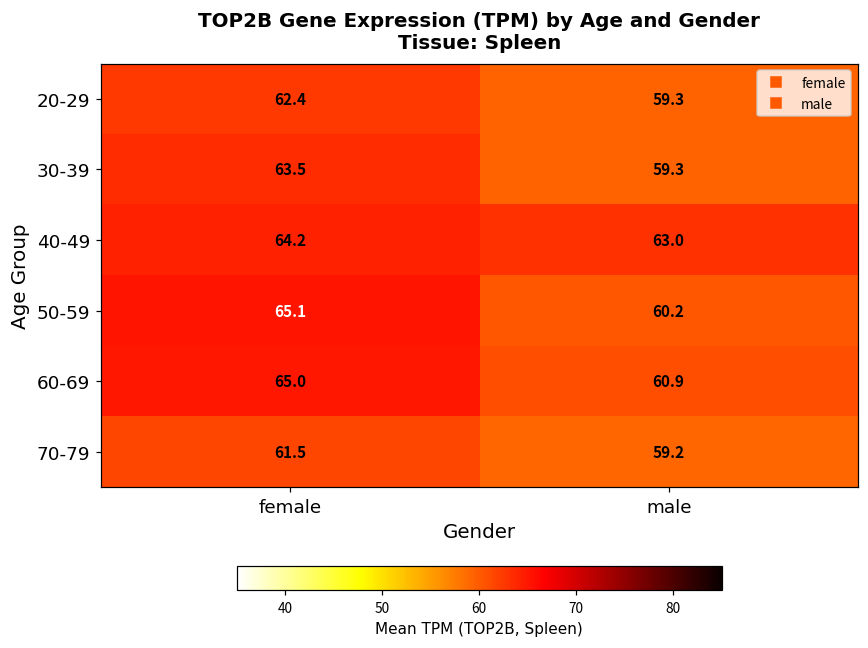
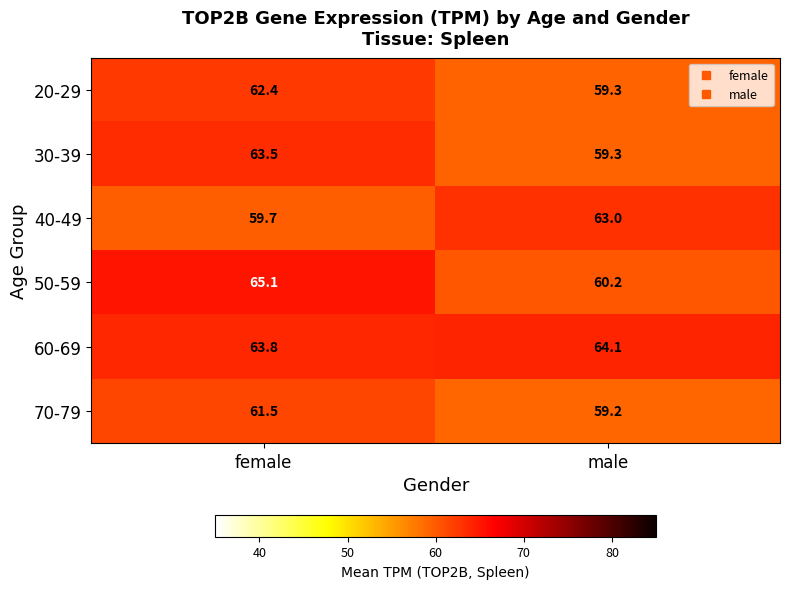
  {
    "20-29": {
      "female": 62.4,
      "male": 59.3
    },
    "30-39": {
      "female": 63.5,
      "male": 59.3
    },
    "40-49": {
-     "female": 64.2,
+     "female": 59.7,
      "male": 63.0
    },
    "50-59": {
      "female": 65.1,
      "male": 60.2
    },
    "60-69": {
-     "female": 65.0,
-     "male": 60.9
+     "female": 63.8,
+     "male": 64.1
    },
    "70-79": {
      "female": 61.5,
      "male": 59.2
    }
  }
